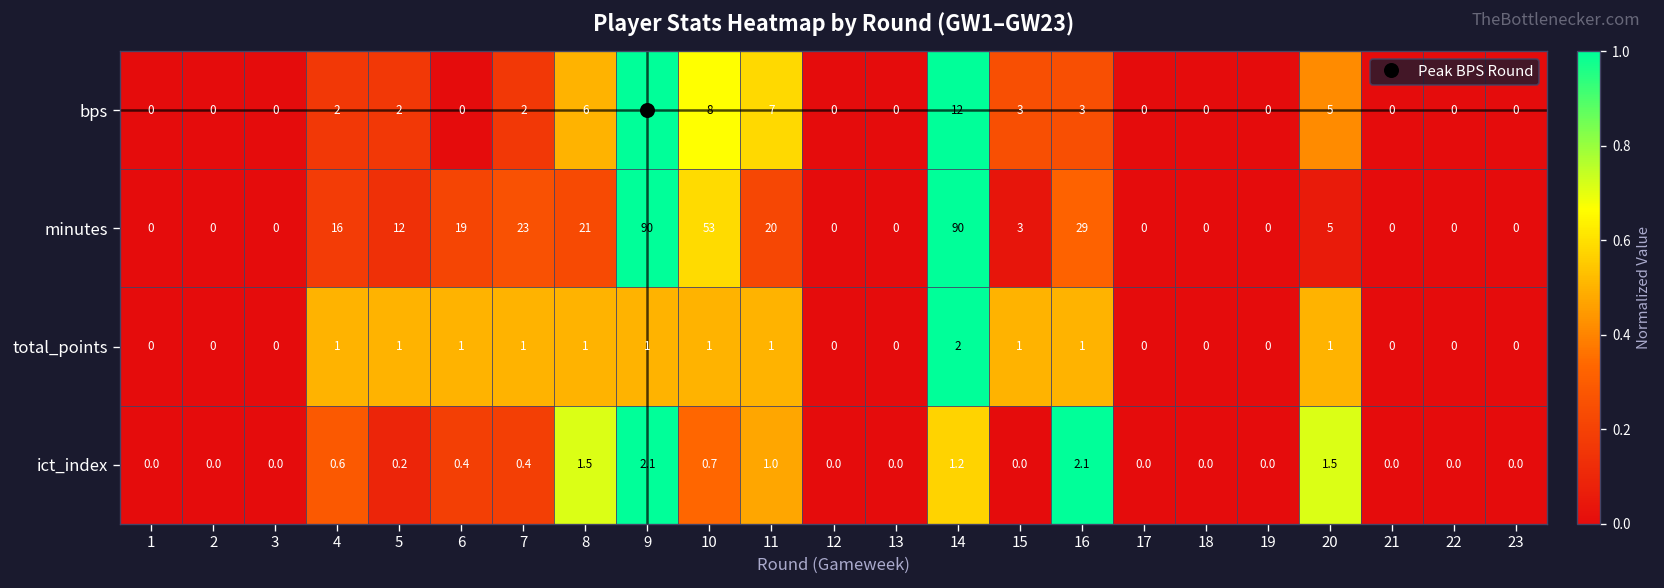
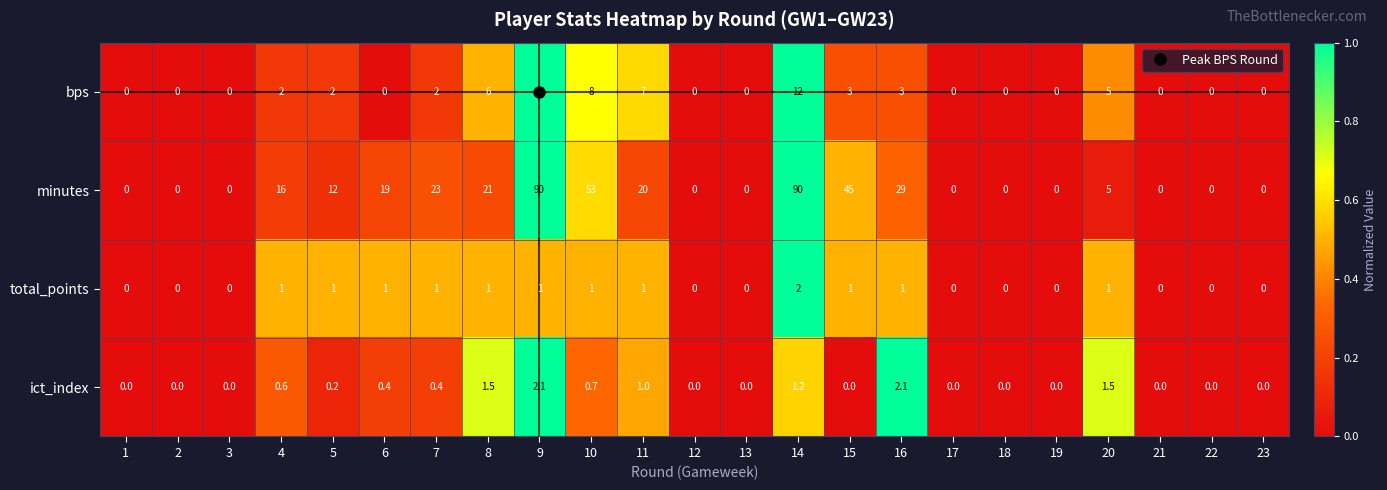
  {
    "bps": {
      "1": 0,
      "2": 0,
      "3": 0,
      "4": 2,
      "5": 2,
      "6": 0,
      "7": 2,
      "8": 6,
      "10": 8,
      "11": 7,
      "12": 0,
      "13": 0,
      "14": 12,
      "15": 3,
      "16": 3,
      "17": 0,
      "18": 0,
      "19": 0,
      "20": 5,
      "21": 0,
      "22": 0,
      "23": 0
    },
    "minutes": {
      "1": 0,
      "2": 0,
      "3": 0,
      "4": 16,
      "5": 12,
      "6": 19,
      "7": 23,
      "8": 21,
      "9": 90,
      "10": 53,
      "11": 20,
      "12": 0,
      "13": 0,
      "14": 90,
-     "15": 3,
+     "15": 45,
      "16": 29,
      "17": 0,
      "18": 0,
      "19": 0,
      "20": 5,
      "21": 0,
      "22": 0,
      "23": 0
    },
    "total_points": {
      "1": 0,
      "2": 0,
      "3": 0,
      "4": 1,
      "5": 1,
      "6": 1,
      "7": 1,
      "8": 1,
      "9": 1,
      "10": 1,
      "11": 1,
      "12": 0,
      "13": 0,
      "14": 2,
      "15": 1,
      "16": 1,
      "17": 0,
      "18": 0,
      "19": 0,
      "20": 1,
      "21": 0,
      "22": 0,
      "23": 0
    },
    "ict_index": {
      "1": 0.0,
      "2": 0.0,
      "3": 0.0,
      "4": 0.6,
      "5": 0.2,
      "6": 0.4,
      "7": 0.4,
      "8": 1.5,
      "9": 2.1,
      "10": 0.7,
      "11": 1.0,
      "12": 0.0,
      "13": 0.0,
      "14": 1.2,
      "15": 0.0,
      "16": 2.1,
      "17": 0.0,
      "18": 0.0,
      "19": 0.0,
      "20": 1.5,
      "21": 0.0,
      "22": 0.0,
      "23": 0.0
    }
  }
